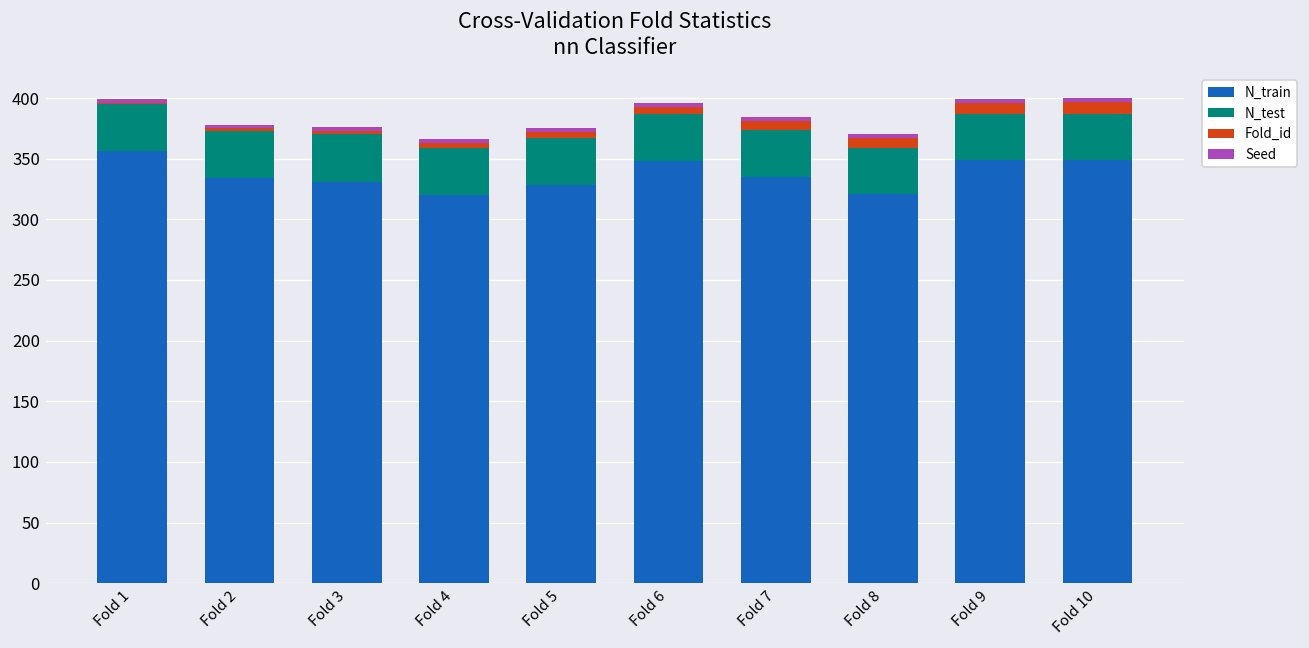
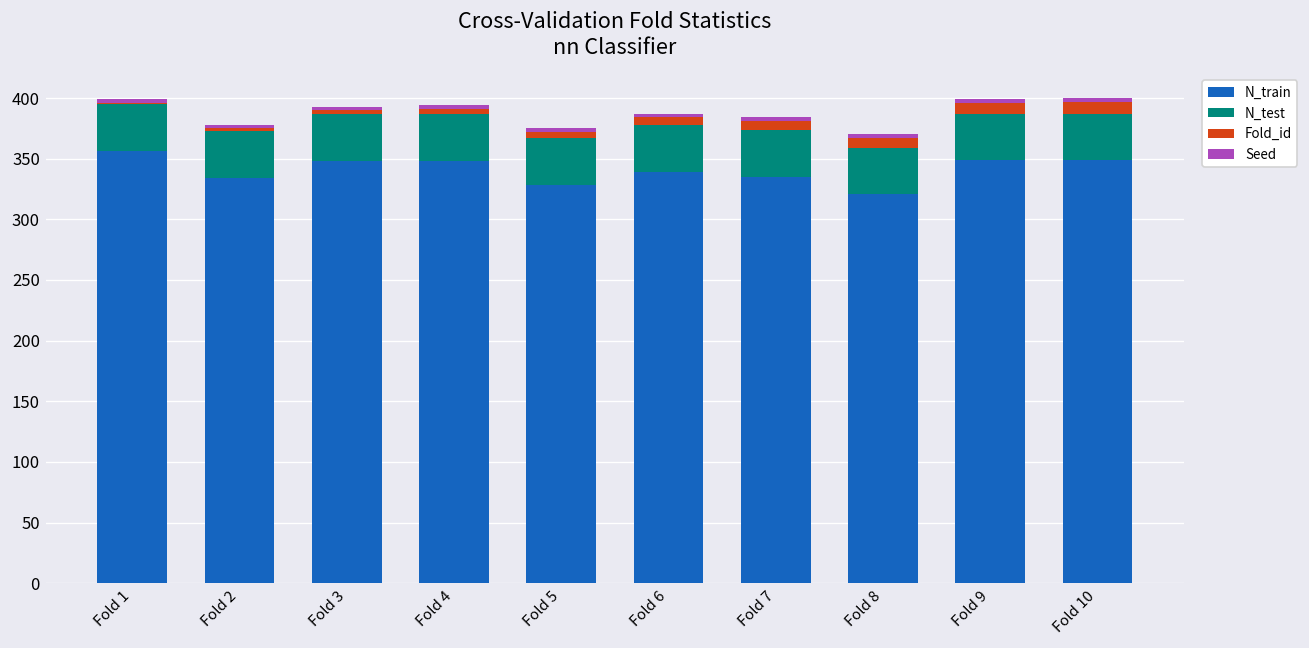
  {
    "N_train": {
      "Fold 1": 356,
      "Fold 2": 334,
-     "Fold 3": 331,
-     "Fold 4": 320,
+     "Fold 3": 348,
+     "Fold 4": 348,
      "Fold 5": 328,
-     "Fold 6": 348,
+     "Fold 6": 339,
      "Fold 7": 335,
      "Fold 8": 321,
      "Fold 9": 349,
      "Fold 10": 349
    },
    "N_test": {
      "Fold 1": 39,
      "Fold 2": 39,
      "Fold 3": 39,
      "Fold 4": 39,
      "Fold 5": 39,
      "Fold 6": 39,
      "Fold 7": 39,
      "Fold 8": 38,
      "Fold 9": 38,
      "Fold 10": 38
    },
    "Fold_id": {
      "Fold 3": 3,
      "Fold 4": 4,
      "Fold 5": 5,
      "Fold 6": 6,
      "Fold 7": 7,
      "Fold 8": 8,
      "Fold 9": 9,
      "Fold 10": 10
    },
    "Seed": {
      "Fold 1": 3,
      "Fold 2": 3,
      "Fold 3": 3,
      "Fold 4": 3,
      "Fold 5": 3,
      "Fold 6": 3,
      "Fold 7": 3,
      "Fold 8": 3,
      "Fold 9": 3,
      "Fold 10": 3
    }
  }
